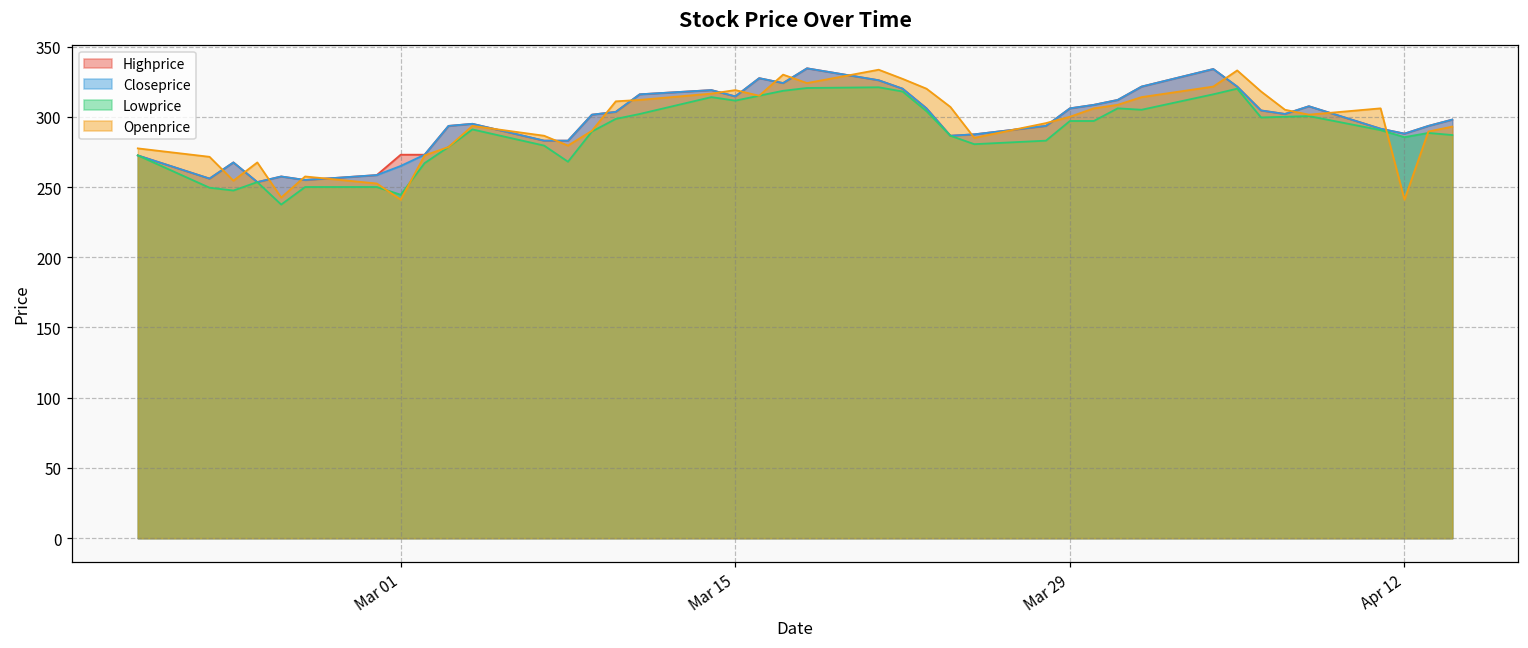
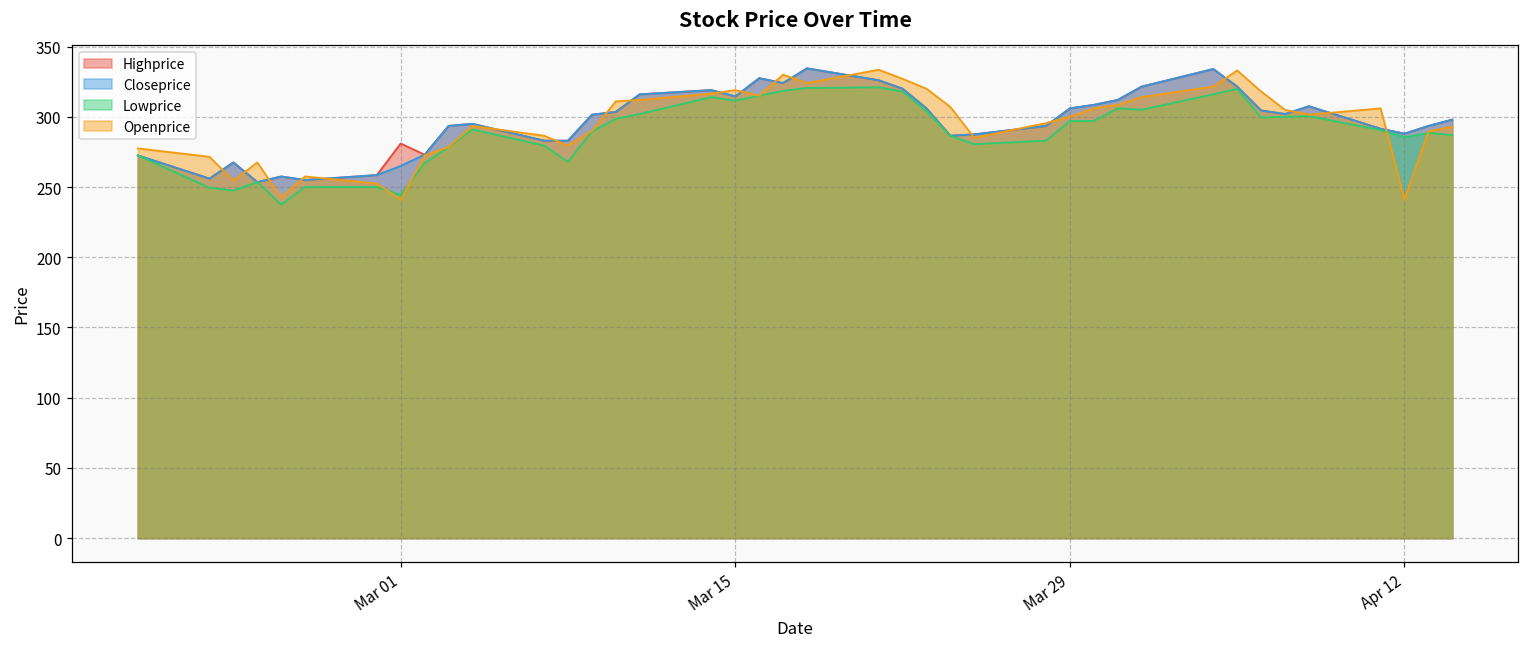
  {
    "Highprice": {
-     "Mar 01": 273
+     "Mar 01": 281
    },
    "Closeprice": {
      "Mar 01": 265
    },
    "Lowprice": {
      "Mar 01": 245,
      "Mar 15": 312,
      "Mar 29": 297,
      "Apr 12": 286
    },
    "Openprice": {
      "Mar 01": 241,
      "Mar 15": 319,
      "Mar 29": 300,
      "Apr 12": 241
    }
  }
